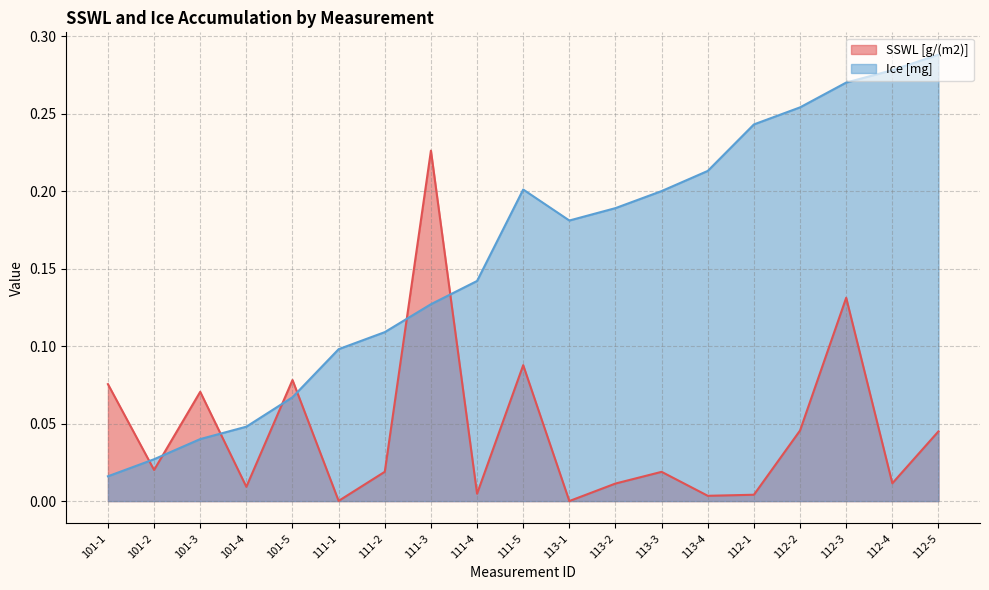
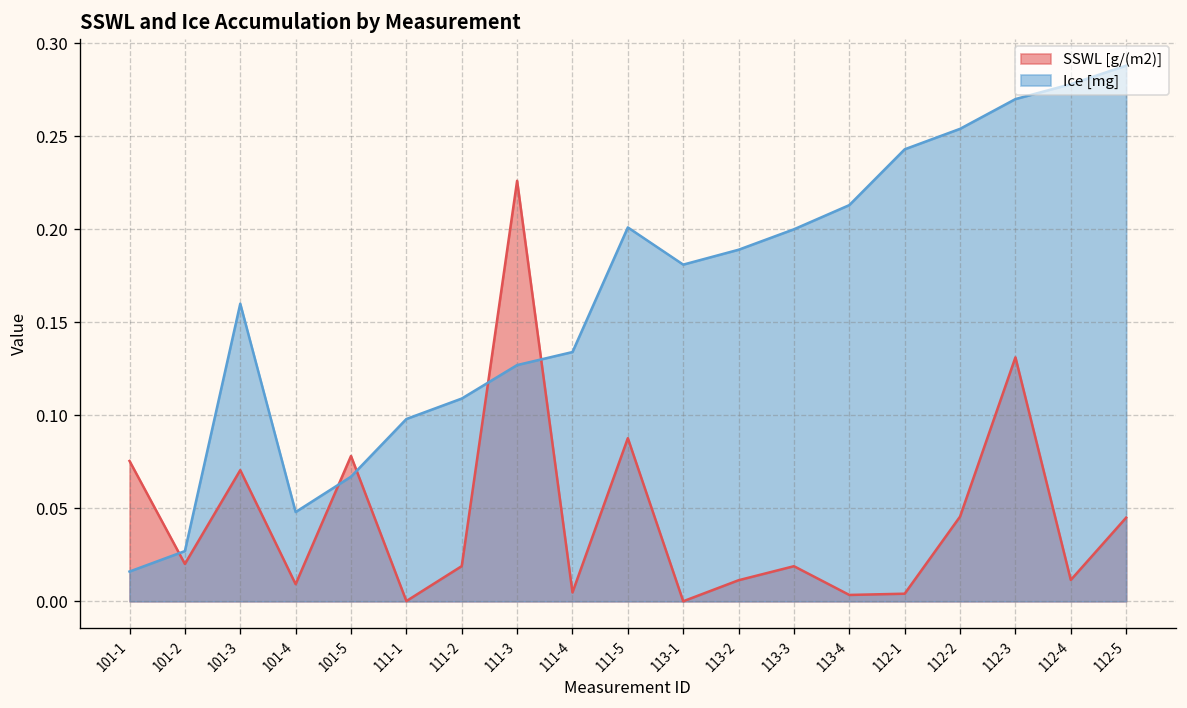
  {
    "SSWL [g/(m2)]": {
      "101-1": 0.075,
      "101-2": 0.020,
      "101-3": 0.071,
      "101-4": 0.009,
      "101-5": 0.078,
      "111-1": 0.000,
      "111-2": 0.019,
      "111-3": 0.226,
      "111-4": 0.005,
      "111-5": 0.088,
      "113-1": 0.000,
      "113-2": 0.011,
      "113-3": 0.019,
      "113-4": 0.003,
      "112-1": 0.004,
      "112-2": 0.046,
      "112-3": 0.131,
      "112-4": 0.011,
      "112-5": 0.045
    },
    "Ice [mg]": {
      "101-1": 0.016,
      "101-2": 0.027,
-     "101-3": 0.04,
+     "101-3": 0.16,
      "101-4": 0.048,
      "101-5": 0.067,
      "111-1": 0.098,
      "111-2": 0.109,
      "111-3": 0.127,
-     "111-4": 0.142,
+     "111-4": 0.134,
      "111-5": 0.201,
      "113-1": 0.181,
      "113-2": 0.189,
      "113-3": 0.200,
      "113-4": 0.213,
      "112-1": 0.243,
      "112-2": 0.254,
      "112-3": 0.270
    }
  }
